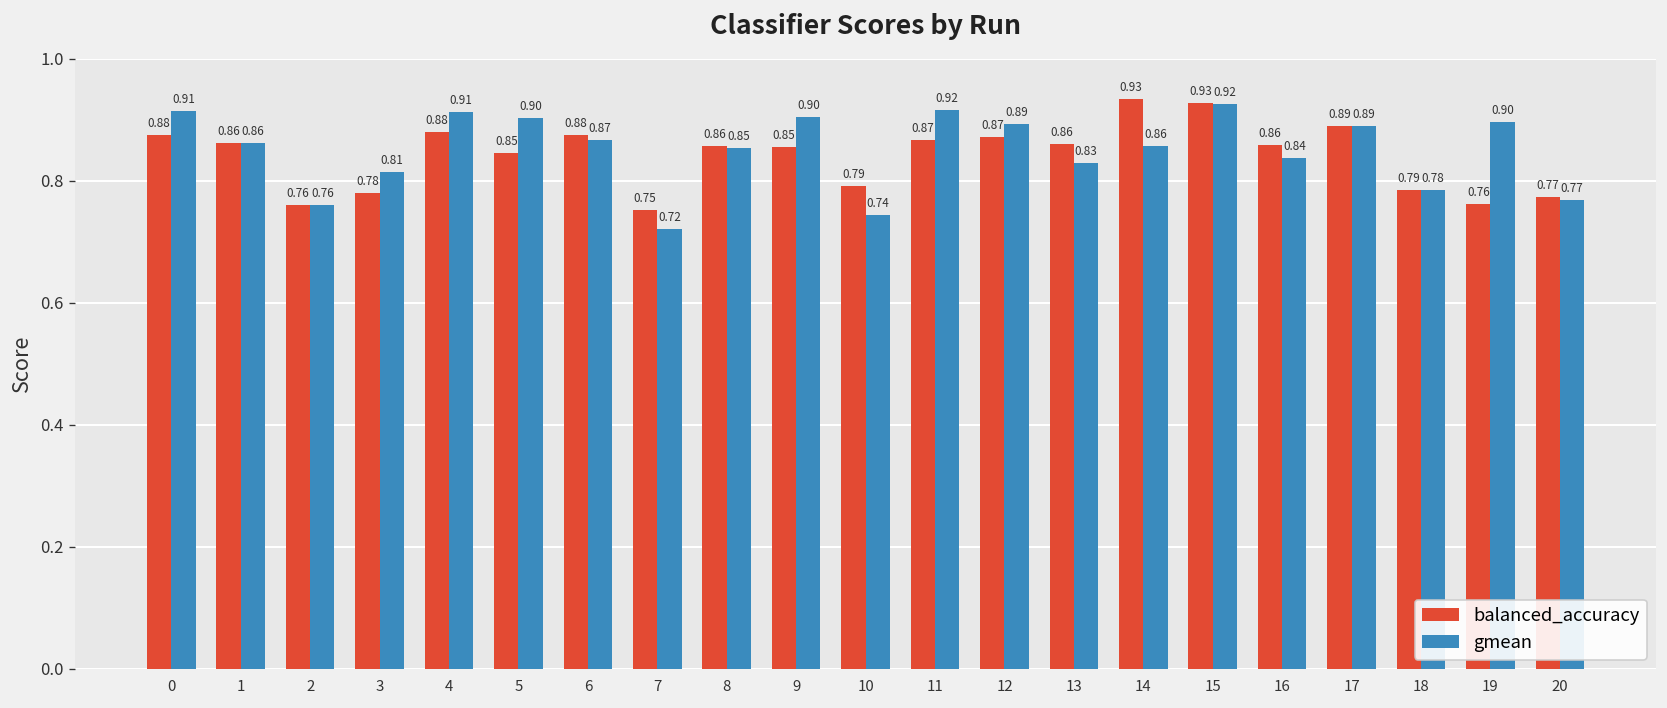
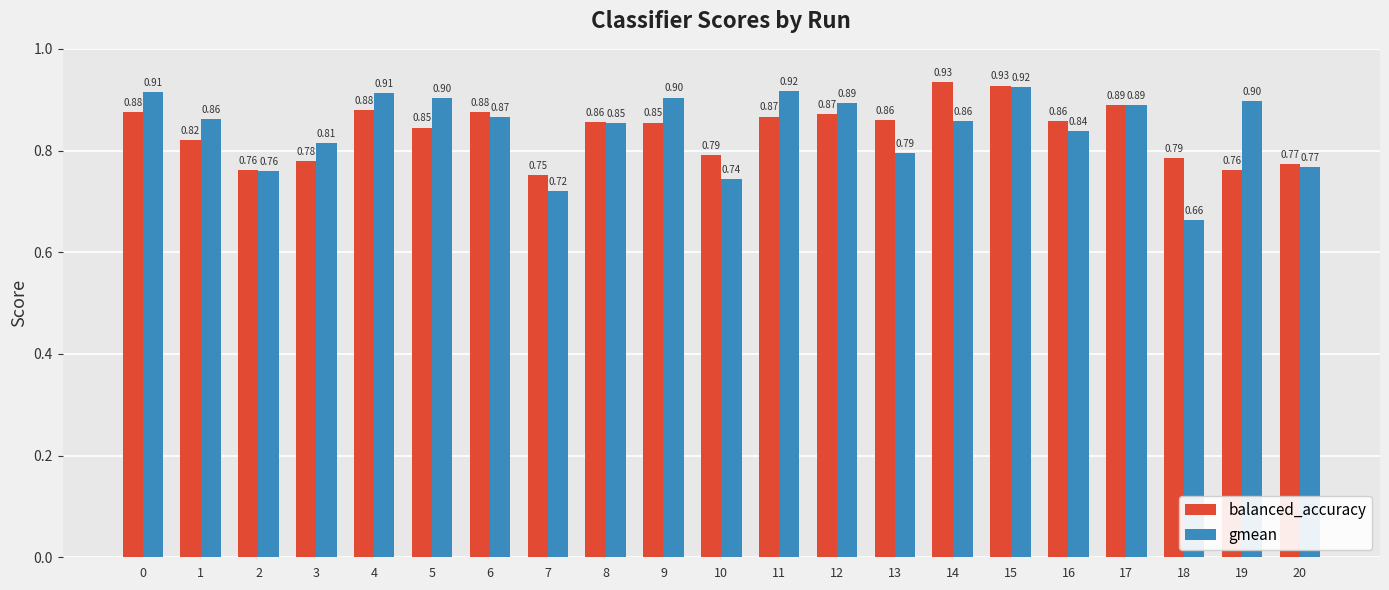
  {
    "balanced_accuracy": {
      "0": 0.88,
-     "1": 0.86,
+     "1": 0.82,
      "2": 0.76,
      "3": 0.78,
      "4": 0.88,
      "5": 0.85,
      "6": 0.88,
      "7": 0.75,
      "8": 0.86,
      "9": 0.85,
      "10": 0.79,
      "11": 0.87,
      "12": 0.87,
      "13": 0.86,
      "14": 0.93,
      "15": 0.93,
      "16": 0.86,
      "17": 0.89,
      "18": 0.79,
      "19": 0.76,
      "20": 0.77
    },
    "gmean": {
      "0": 0.91,
      "1": 0.86,
      "2": 0.76,
      "3": 0.81,
      "4": 0.91,
      "5": 0.90,
      "6": 0.87,
      "7": 0.72,
      "8": 0.85,
      "9": 0.90,
      "10": 0.74,
      "11": 0.92,
      "12": 0.89,
-     "13": 0.83,
+     "13": 0.79,
      "14": 0.86,
      "15": 0.92,
      "16": 0.84,
      "17": 0.89,
-     "18": 0.78,
+     "18": 0.66,
      "19": 0.90,
      "20": 0.77
    }
  }
